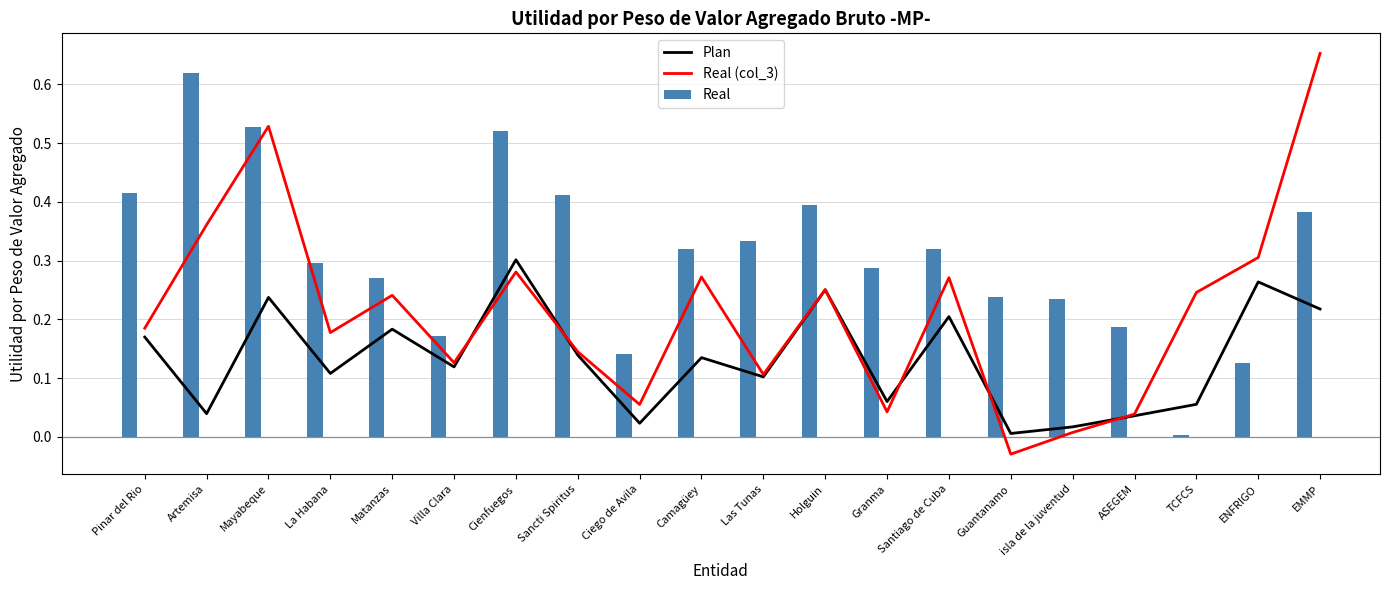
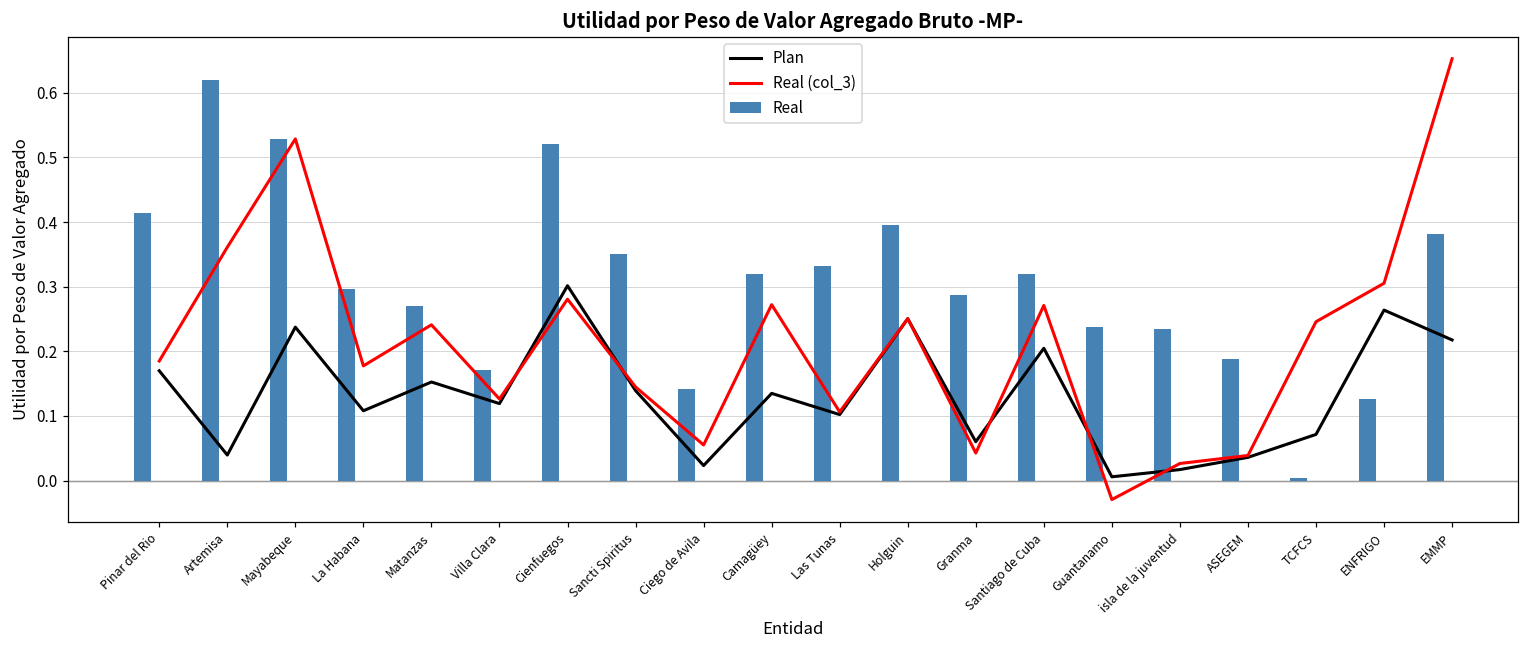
  {
    "Real": {
      "Pinar del Rio": 0.41,
      "Artemisa": 0.62,
      "Mayabeque": 0.53,
      "La Habana": 0.30,
      "Matanzas": 0.27,
      "Villa Clara": 0.17,
      "Cienfuegos": 0.52,
-     "Sancti Spiritus": 0.41,
+     "Sancti Spiritus": 0.35,
      "Ciego de Avila": 0.14,
      "Camagüey": 0.32,
      "Las Tunas": 0.33,
      "Holguin": 0.40,
      "Granma": 0.29,
      "Santiago de Cuba": 0.32,
      "Guantanamo": 0.24,
      "isla de la juventud": 0.23,
      "ASEGEM": 0.19,
      "ENFRIGO": 0.13,
      "EMMP": 0.38
    },
    "Plan": {
      "Pinar del Rio": 0.17,
      "Artemisa": 0.04,
      "Mayabeque": 0.24,
      "La Habana": 0.11,
-     "Matanzas": 0.18,
+     "Matanzas": 0.15,
      "Villa Clara": 0.12,
      "Cienfuegos": 0.30,
      "Sancti Spiritus": 0.14,
      "Ciego de Avila": 0.02,
      "Camagüey": 0.13,
      "Granma": 0.06,
      "Santiago de Cuba": 0.20,
      "Guantanamo": 0.01,
      "isla de la juventud": 0.02,
-     "TCFCS": 0.06,
+     "TCFCS": 0.07,
      "ENFRIGO": 0.26,
      "EMMP": 0.22
    },
    "Real (col_3)": {
      "Pinar del Rio": 0.19,
      "Artemisa": 0.36,
      "Mayabeque": 0.53,
      "La Habana": 0.18,
      "Matanzas": 0.24,
      "Villa Clara": 0.13,
      "Cienfuegos": 0.28,
      "Sancti Spiritus": 0.14,
      "Ciego de Avila": 0.06,
      "Camagüey": 0.27,
      "Granma": 0.04,
      "Santiago de Cuba": 0.27,
      "Guantanamo": -0.03,
-     "isla de la juventud": 0.01,
+     "isla de la juventud": 0.03,
      "TCFCS": 0.25,
      "ENFRIGO": 0.31,
      "EMMP": 0.65
    }
  }
